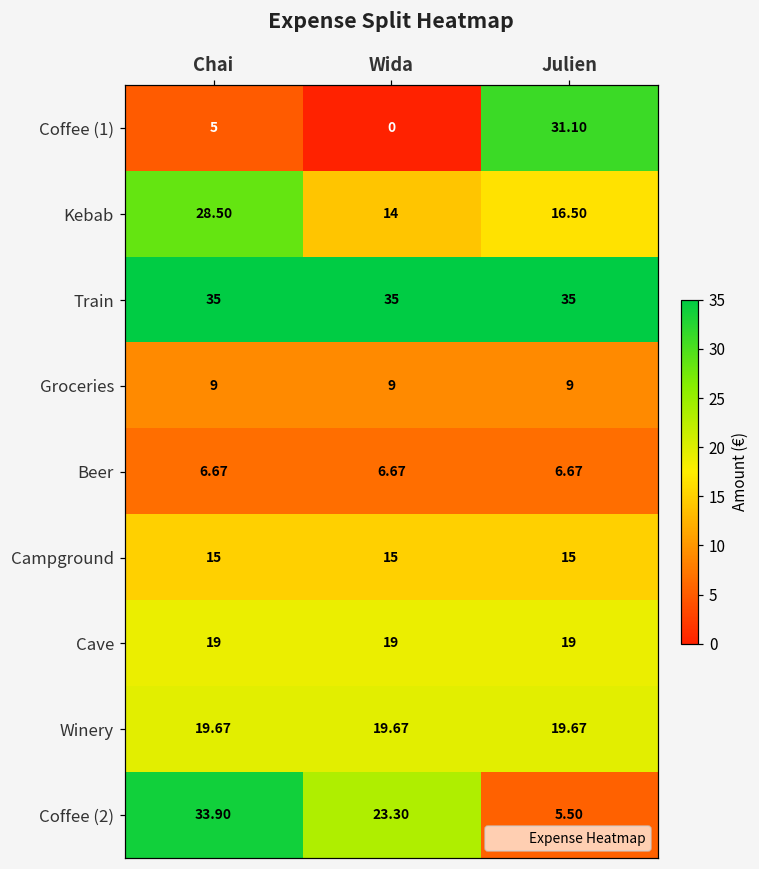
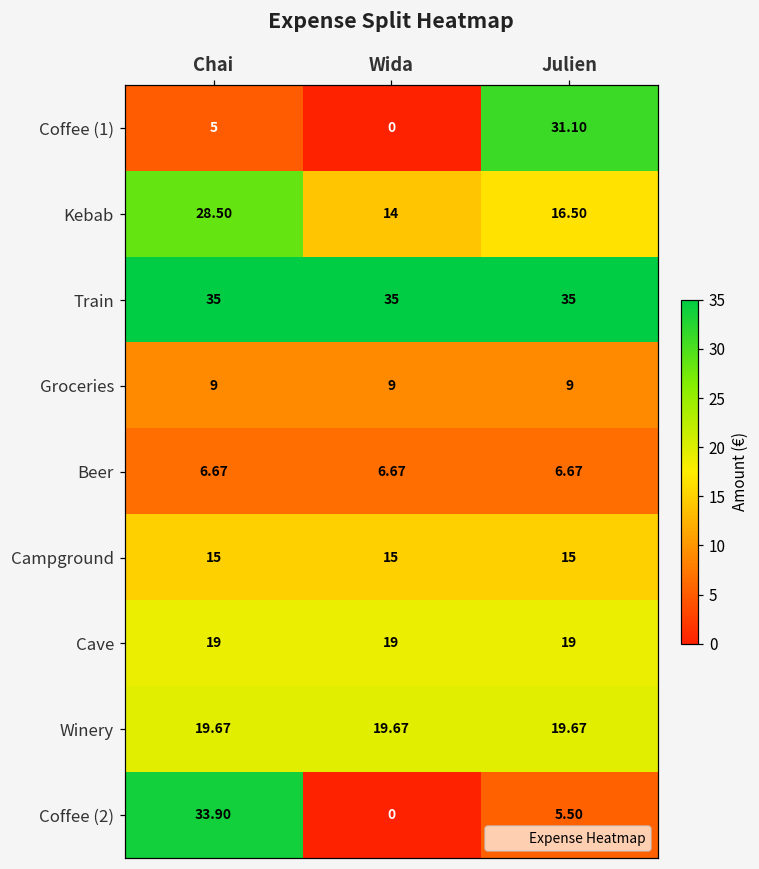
  {
    "Coffee (1)": {
      "Chai": 5,
      "Wida": 0,
      "Julien": 31.10
    },
    "Kebab": {
      "Chai": 28.50,
      "Wida": 14,
      "Julien": 16.50
    },
    "Train": {
      "Chai": 35,
      "Wida": 35,
      "Julien": 35
    },
    "Groceries": {
      "Chai": 9,
      "Wida": 9,
      "Julien": 9
    },
    "Beer": {
      "Chai": 6.67,
      "Wida": 6.67,
      "Julien": 6.67
    },
    "Campground": {
      "Chai": 15,
      "Wida": 15,
      "Julien": 15
    },
    "Cave": {
      "Chai": 19,
      "Wida": 19,
      "Julien": 19
    },
    "Winery": {
      "Chai": 19.67,
      "Wida": 19.67,
      "Julien": 19.67
    },
    "Coffee (2)": {
      "Chai": 33.90,
-     "Wida": 23.30,
+     "Wida": 0,
      "Julien": 5.50
    }
  }
